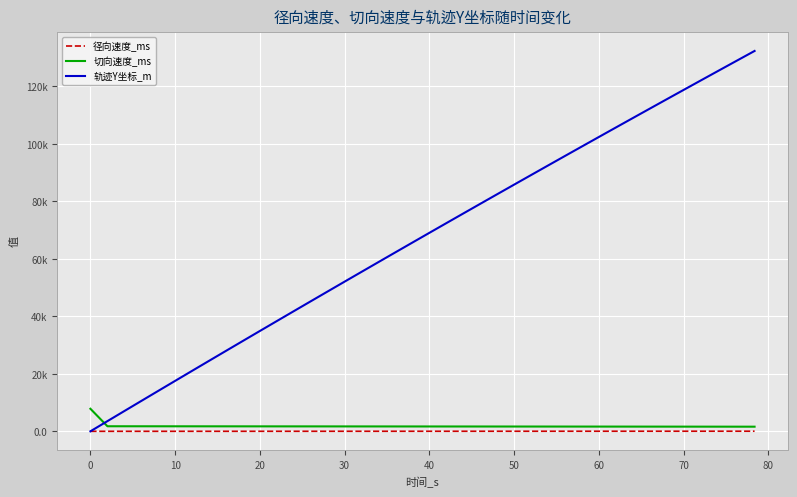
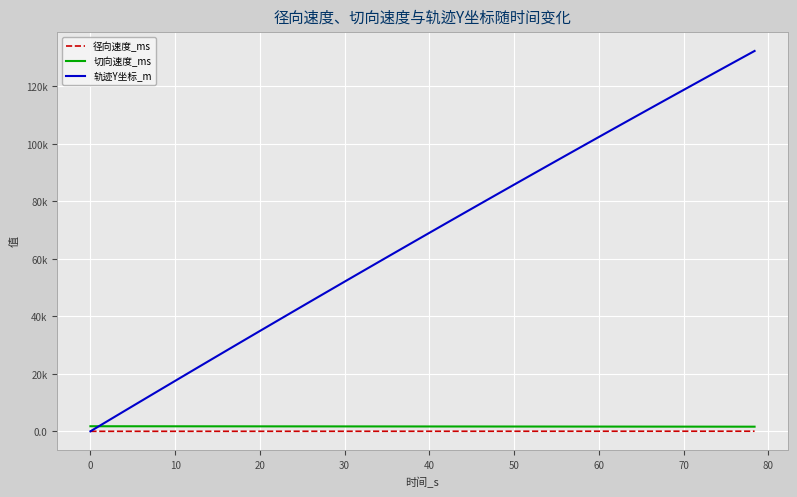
  {
    "切向速度_ms": {
-     "0": 8000
+     "0": 2000
    }
  }
